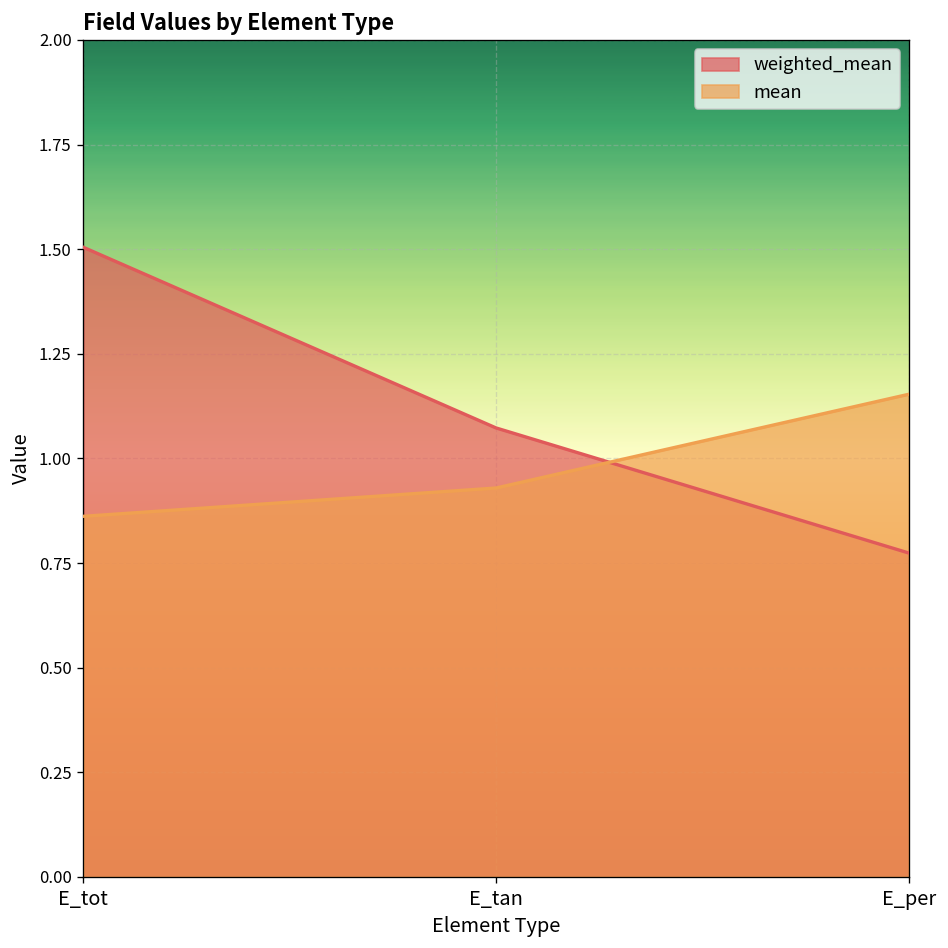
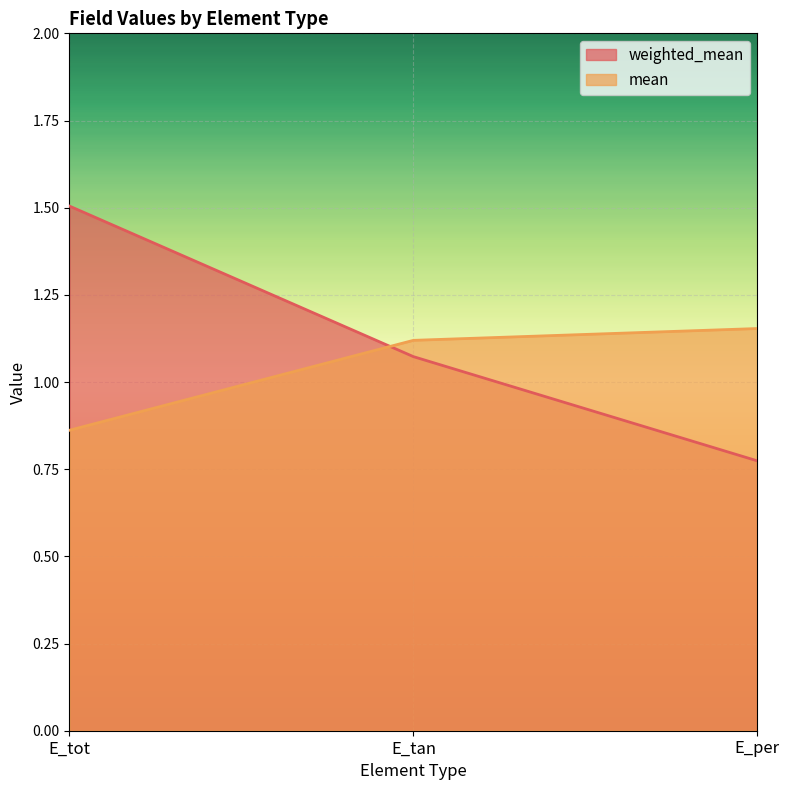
  {
    "weighted_mean": {
      "E_tot": 1.50,
      "E_tan": 1.07,
      "E_per": 0.77
    },
    "mean": {
      "E_tot": 0.86,
-     "E_tan": 0.93,
+     "E_tan": 1.12,
      "E_per": 1.15
    }
  }
